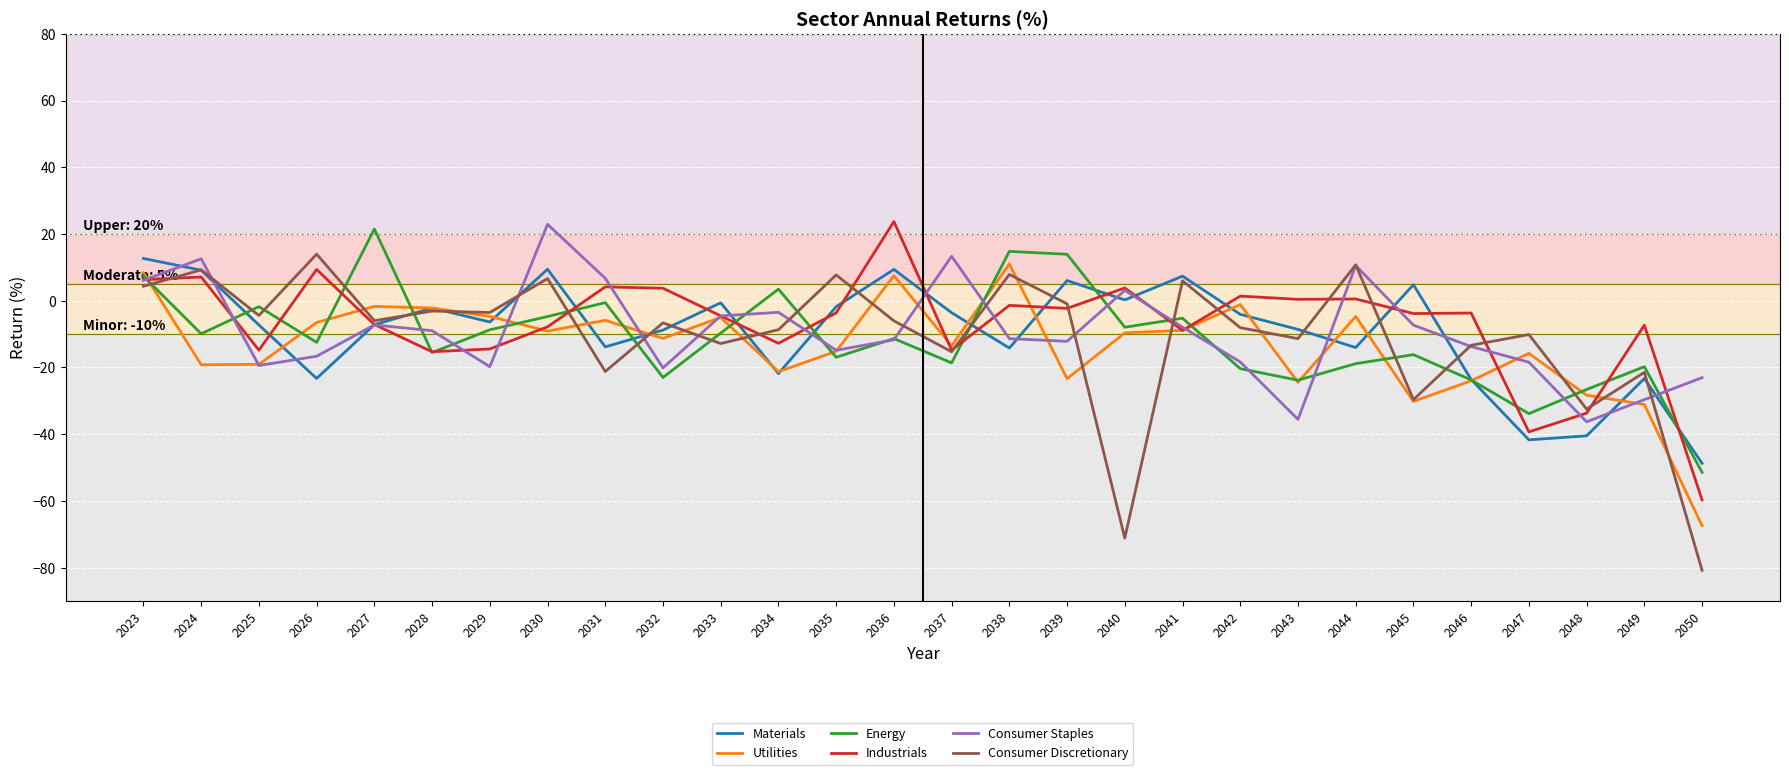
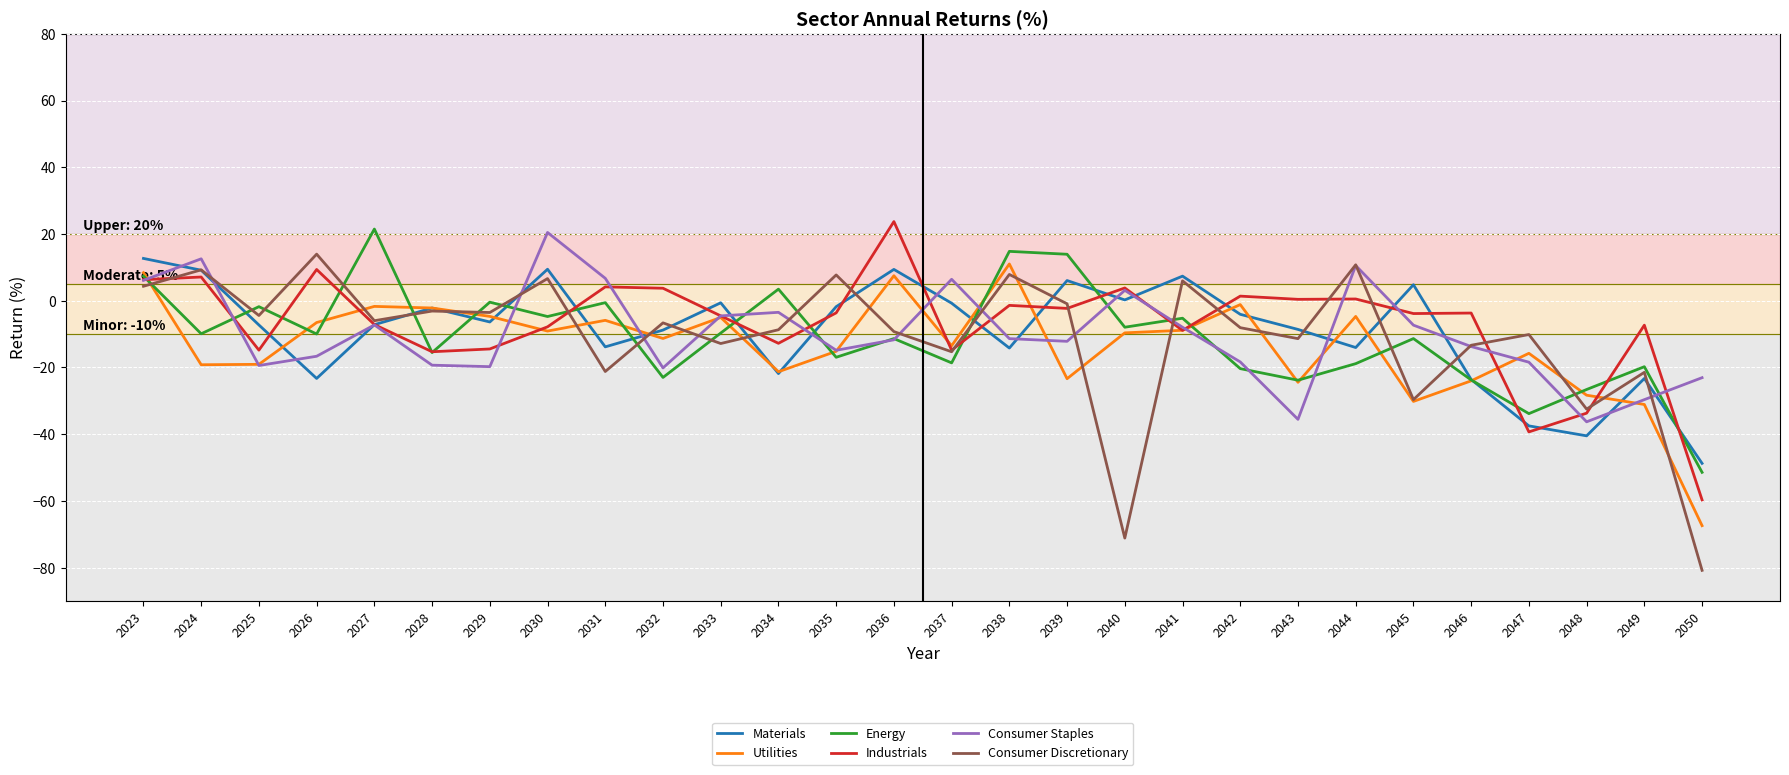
  {
    "Materials": {
      "2023": 13,
      "2025": -7,
      "2026": -23,
      "2029": -6,
      "2030": 9,
      "2031": -14,
      "2032": -9,
      "2033": -1,
      "2035": -2,
      "2036": 9,
-     "2037": -4,
+     "2037": -1,
      "2038": -14,
      "2039": 6,
      "2040": 0,
      "2041": 7,
      "2042": -4,
      "2043": -9,
      "2044": -14,
      "2045": 5,
-     "2047": -42,
+     "2047": -38,
      "2048": -40,
      "2049": -23,
      "2050": -49
    },
    "Utilities": {
      "2024": -19,
      "2026": -7,
      "2027": -2,
      "2029": -5,
      "2030": -9,
      "2031": -6,
      "2032": -11,
      "2036": 7,
      "2037": -13,
      "2038": 11,
      "2039": -23,
      "2040": -10,
      "2042": -1,
      "2044": -5,
      "2047": -16,
      "2048": -28,
      "2049": -31,
      "2050": -67
    },
    "Energy": {
      "2024": -10,
      "2025": -2,
-     "2026": -12,
+     "2026": -10,
      "2027": 21,
-     "2029": -9,
+     "2029": 0,
      "2030": -5,
      "2031": -1,
      "2032": -23,
      "2033": -10,
      "2034": 3,
      "2035": -17,
      "2037": -19,
      "2038": 15,
      "2039": 14,
      "2040": -8,
      "2041": -5,
      "2042": -20,
      "2044": -19,
-     "2045": -16,
+     "2045": -11,
      "2047": -34,
      "2048": -27,
      "2049": -20,
      "2050": -51
    },
    "Industrials": {
      "2024": 7,
      "2025": -15,
      "2026": 9,
      "2029": -14,
      "2030": -8,
      "2031": 4,
      "2032": 4,
      "2034": -13,
      "2035": -4,
      "2036": 24,
      "2038": -1,
      "2039": -2,
      "2042": 1,
      "2043": 0,
      "2044": 1,
      "2045": -4,
      "2046": -4,
      "2047": -39,
      "2048": -34,
      "2049": -7,
      "2050": -60
    },
    "Consumer Staples": {
      "2024": 13,
      "2026": -17,
-     "2028": -9,
+     "2028": -19,
      "2029": -20,
-     "2030": 23,
+     "2030": 20,
      "2031": 7,
      "2032": -20,
      "2034": -3,
-     "2037": 13,
+     "2037": 6,
      "2038": -11,
      "2039": -12,
      "2041": -8,
      "2042": -18,
      "2043": -36,
      "2045": -7,
      "2047": -18,
      "2048": -36,
      "2049": -30,
      "2050": -23
    },
    "Consumer Discretionary": {
      "2023": 4,
      "2025": -4,
      "2026": 14,
      "2027": -6,
      "2028": -3,
      "2029": -4,
      "2030": 7,
      "2031": -21,
      "2032": -7,
      "2033": -13,
      "2034": -9,
      "2035": 8,
-     "2036": -6,
+     "2036": -9,
      "2038": 8,
      "2039": -1,
      "2040": -71,
      "2041": 6,
      "2042": -8,
      "2043": -11,
      "2047": -10,
      "2048": -32,
      "2049": -21,
      "2050": -81
    }
  }
